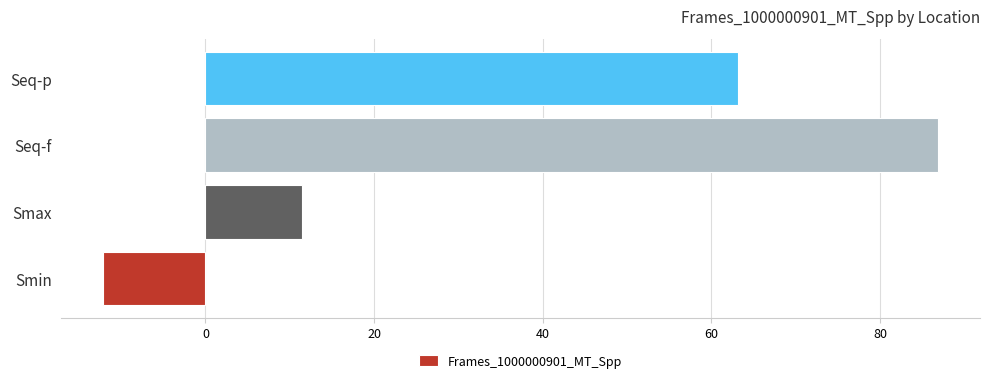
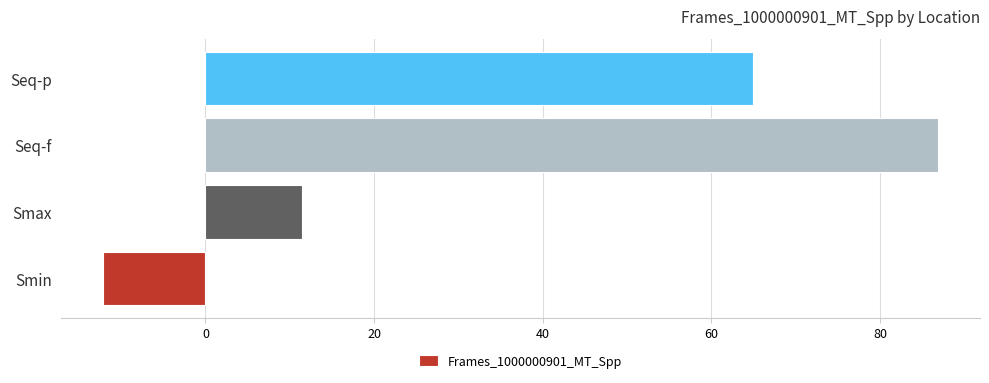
  {
-   "Seq-p": 63,
+   "Seq-p": 65,
    "Seq-f": 87,
    "Smax": 11,
    "Smin": -12
  }
